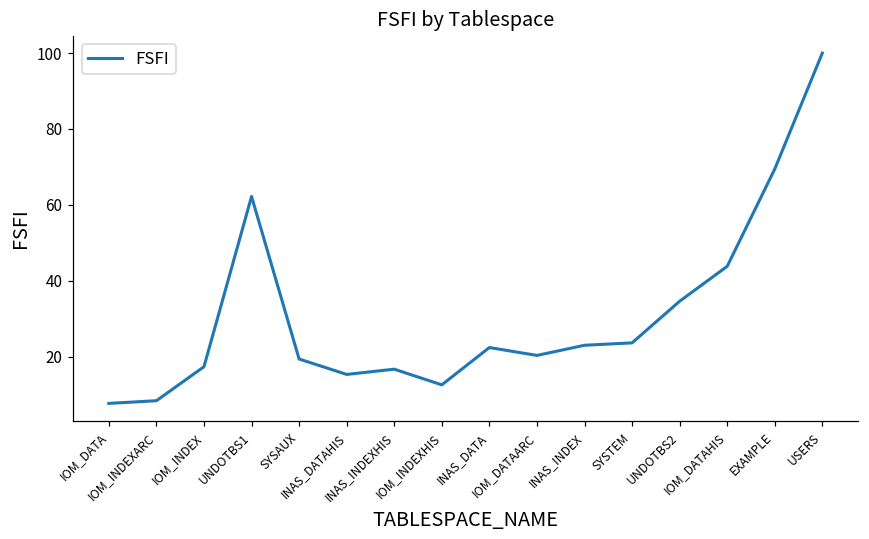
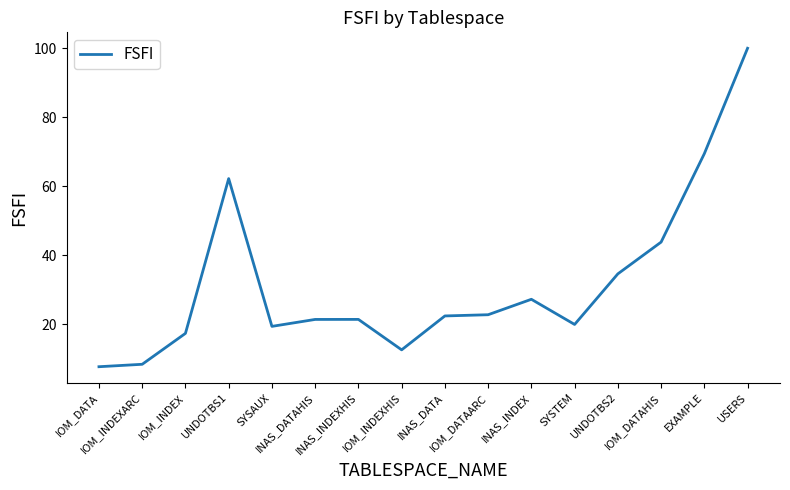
  {
    "IOM_DATA": 8,
    "IOM_INDEXARC": 8,
    "IOM_INDEX": 17,
    "UNDOTBS1": 62,
    "SYSAUX": 19,
-   "INAS_DATAHIS": 15,
-   "INAS_INDEXHIS": 17,
+   "INAS_DATAHIS": 21,
+   "INAS_INDEXHIS": 21,
    "IOM_INDEXHIS": 13,
    "INAS_DATA": 22,
-   "IOM_DATAARC": 20,
-   "INAS_INDEX": 23,
-   "SYSTEM": 24,
+   "IOM_DATAARC": 23,
+   "INAS_INDEX": 27,
+   "SYSTEM": 20,
    "UNDOTBS2": 35,
    "IOM_DATAHIS": 44,
    "EXAMPLE": 69,
    "USERS": 100
  }
